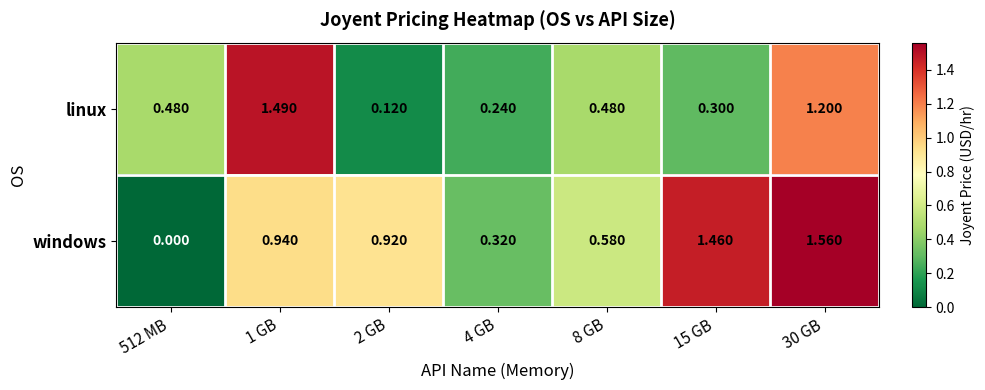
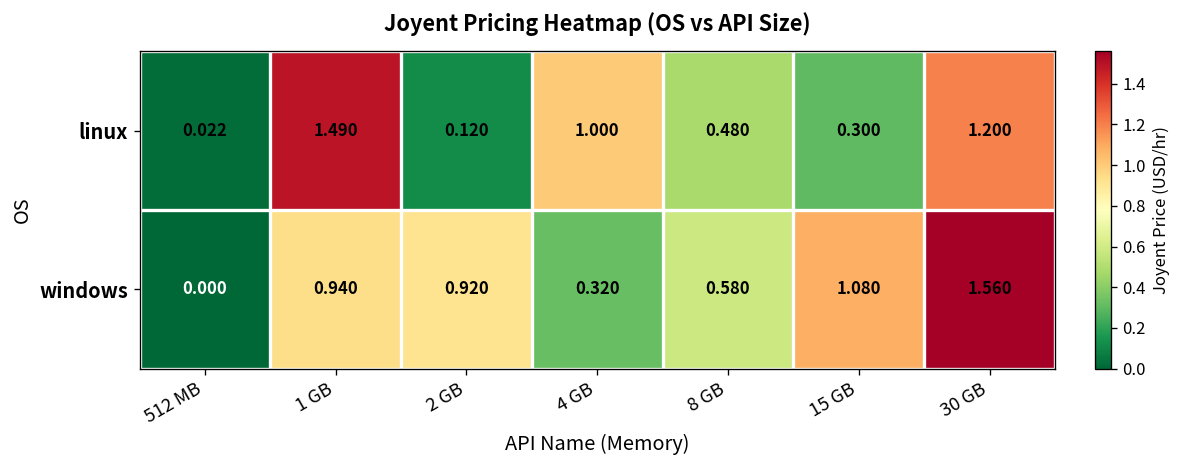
  {
    "linux": {
-     "512 MB": 0.480,
+     "512 MB": 0.022,
      "1 GB": 1.490,
      "2 GB": 0.120,
-     "4 GB": 0.240,
+     "4 GB": 1.000,
      "8 GB": 0.480,
      "15 GB": 0.300,
      "30 GB": 1.200
    },
    "windows": {
      "512 MB": 0.000,
      "1 GB": 0.940,
      "2 GB": 0.920,
      "4 GB": 0.320,
      "8 GB": 0.580,
-     "15 GB": 1.460,
+     "15 GB": 1.080,
      "30 GB": 1.560
    }
  }
